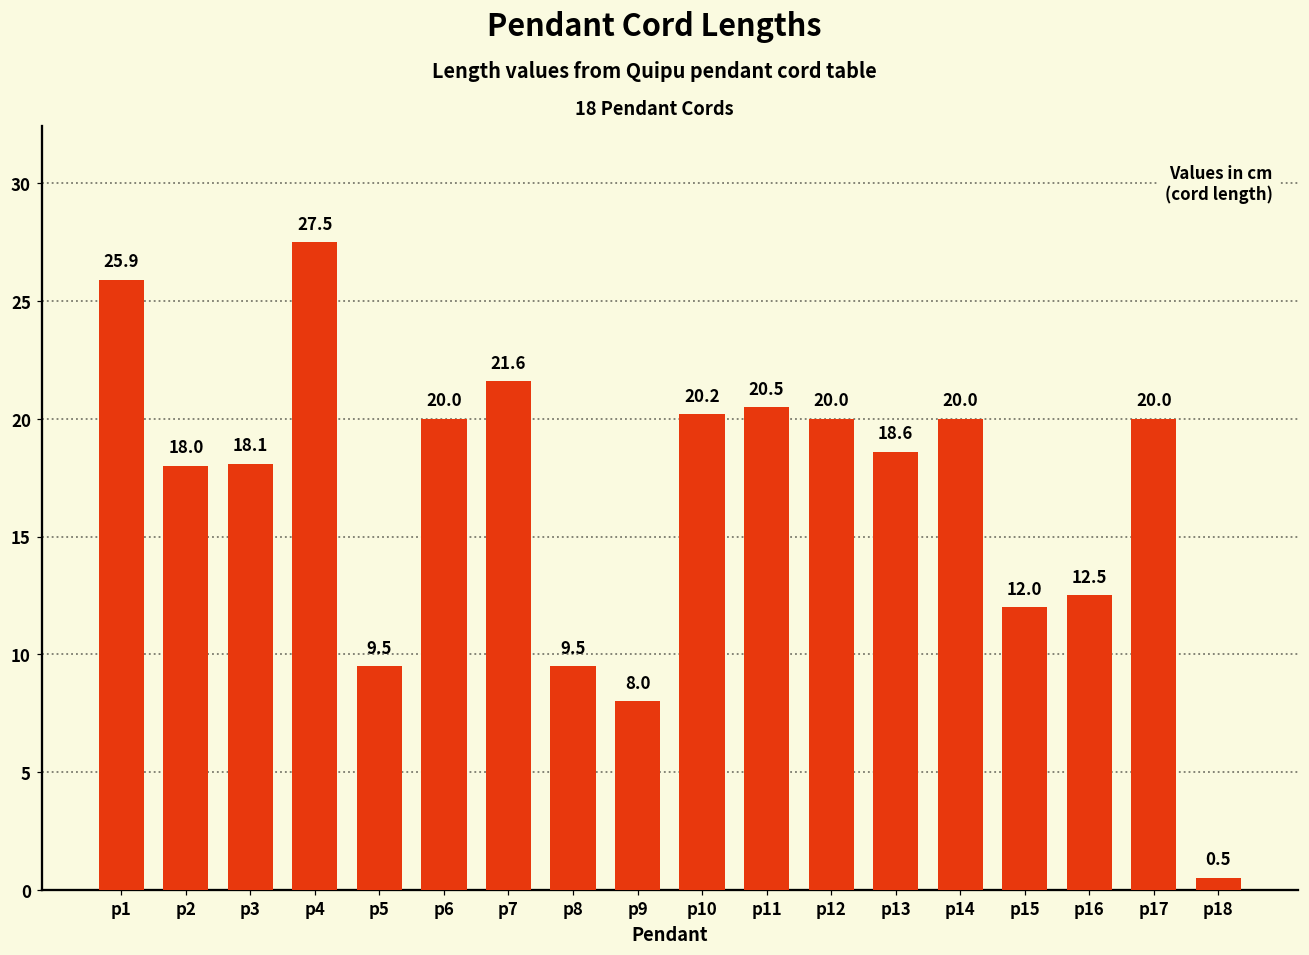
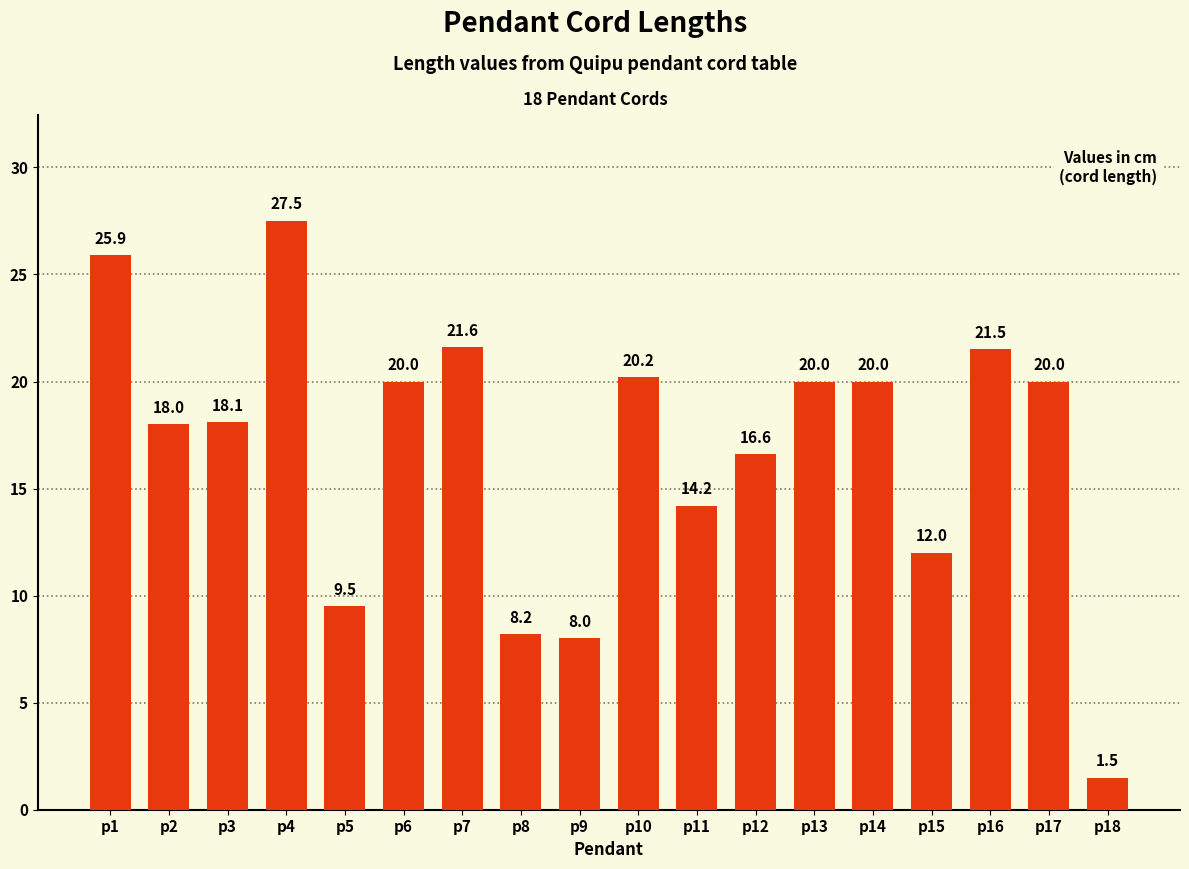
  {
    "p1": 25.9,
    "p2": 18.0,
    "p3": 18.1,
    "p4": 27.5,
    "p5": 9.5,
    "p6": 20.0,
    "p7": 21.6,
-   "p8": 9.5,
+   "p8": 8.2,
    "p9": 8.0,
    "p10": 20.2,
-   "p11": 20.5,
-   "p12": 20.0,
-   "p13": 18.6,
+   "p11": 14.2,
+   "p12": 16.6,
+   "p13": 20.0,
    "p14": 20.0,
    "p15": 12.0,
-   "p16": 12.5,
+   "p16": 21.5,
    "p17": 20.0,
-   "p18": 0.5
+   "p18": 1.5
  }
